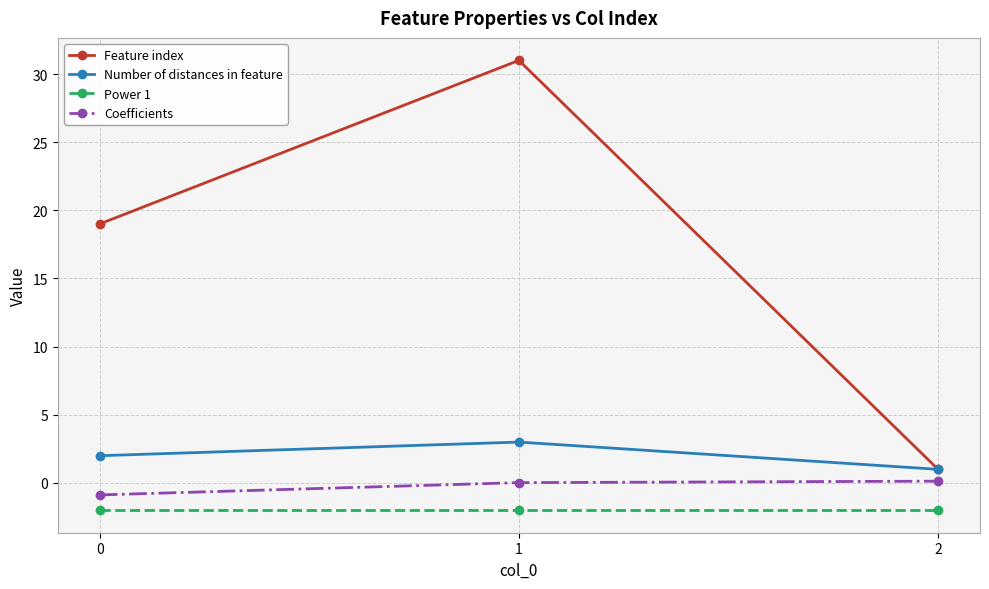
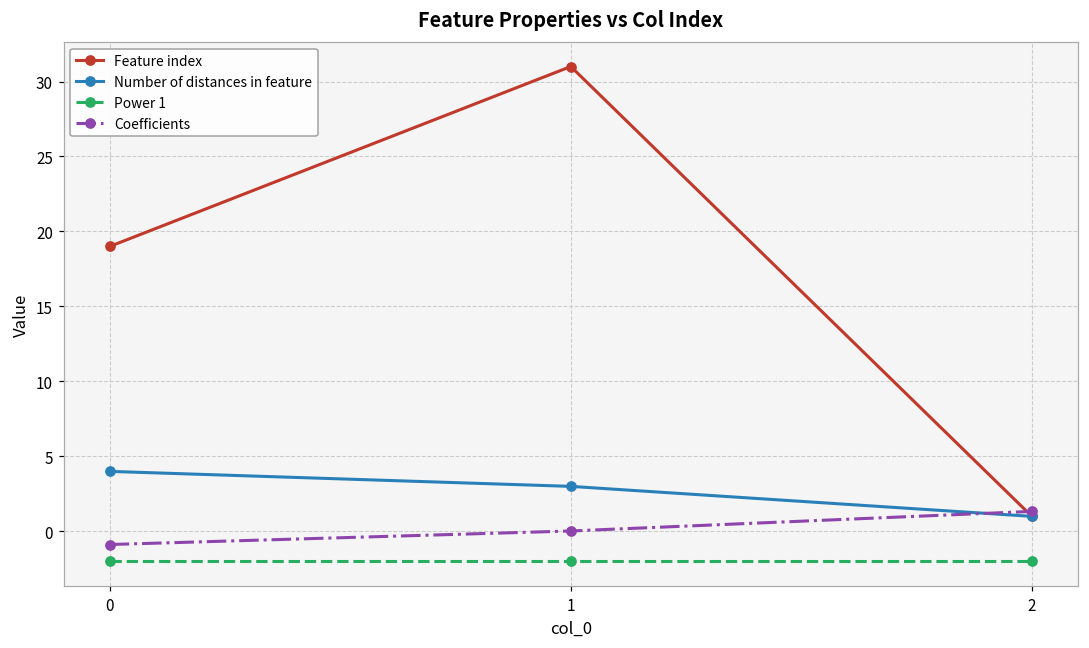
  {
    "Feature index": {
      "0": 19.0,
      "1": 31.0
    },
    "Number of distances in feature": {
-     "0": 2,
+     "0": 4,
      "1": 3
    },
    "Power 1": {
      "0": -2.0,
      "1": -2.0,
      "2": -2.0
    },
    "Coefficients": {
      "0": -0.9,
      "1": 0.0,
-     "2": 0.1
+     "2": 1.3
    }
  }
